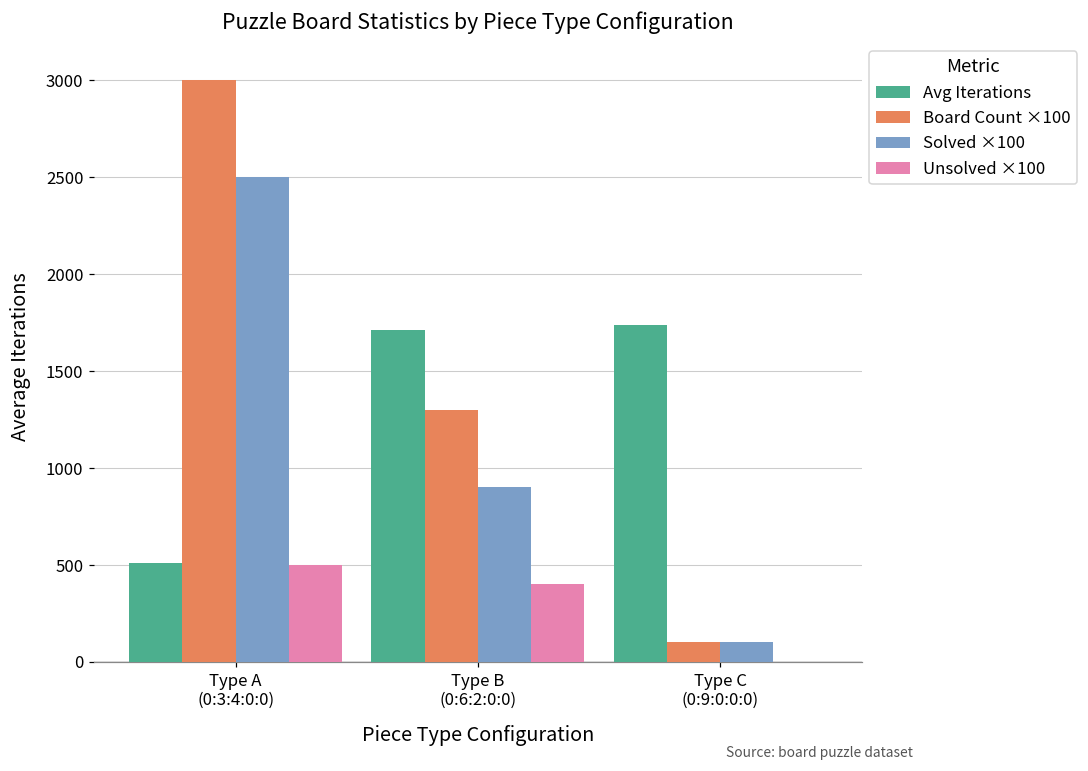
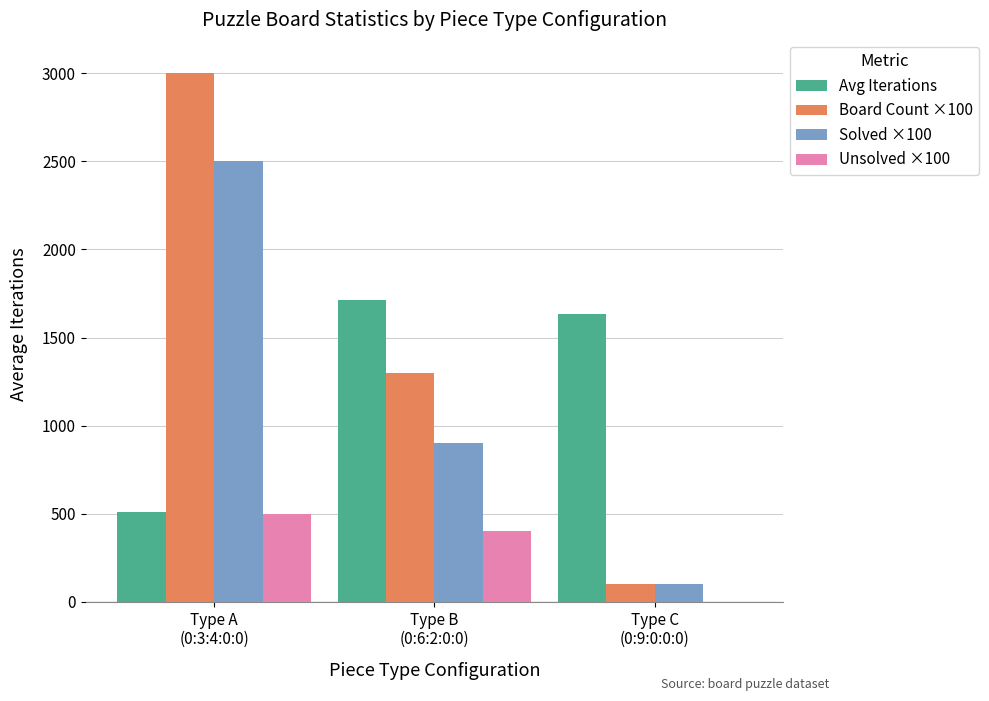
  {
    "Avg Iterations": {
      "Type A (0:3:4:0:0)": 510,
      "Type B (0:6:2:0:0)": 1710,
-     "Type C (0:9:0:0:0)": 1740
+     "Type C (0:9:0:0:0)": 1630
    },
    "Board Count ×100": {
      "Type A (0:3:4:0:0)": 3000,
      "Type B (0:6:2:0:0)": 1300,
      "Type C (0:9:0:0:0)": 100
    },
    "Solved ×100": {
      "Type A (0:3:4:0:0)": 2500,
      "Type B (0:6:2:0:0)": 900,
      "Type C (0:9:0:0:0)": 100
    },
    "Unsolved ×100": {
      "Type A (0:3:4:0:0)": 500,
      "Type B (0:6:2:0:0)": 400,
      "Type C (0:9:0:0:0)": 0
    }
  }
